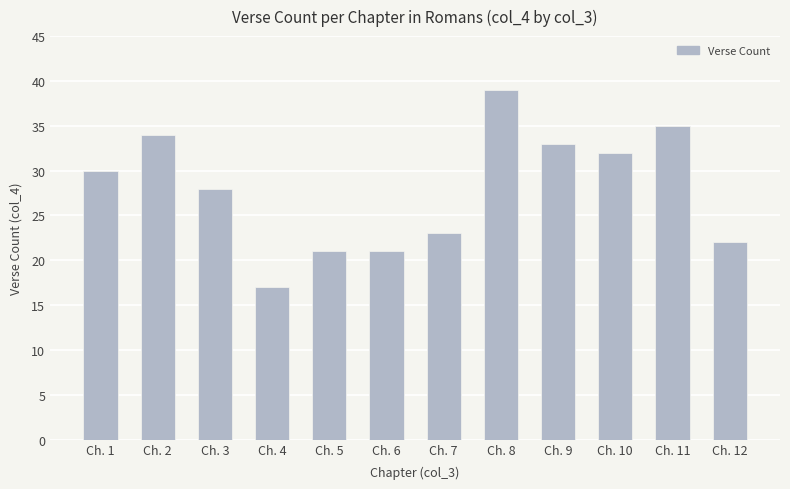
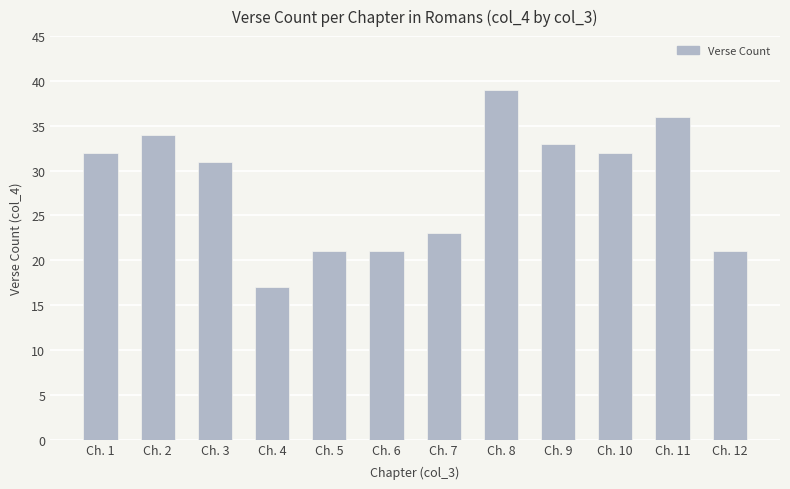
  {
-   "Ch. 1": 30,
+   "Ch. 1": 32,
    "Ch. 2": 34,
-   "Ch. 3": 28,
+   "Ch. 3": 31,
    "Ch. 4": 17,
    "Ch. 5": 21,
    "Ch. 6": 21,
    "Ch. 7": 23,
    "Ch. 8": 39,
    "Ch. 9": 33,
    "Ch. 10": 32,
-   "Ch. 11": 35,
-   "Ch. 12": 22
+   "Ch. 11": 36,
+   "Ch. 12": 21
  }
